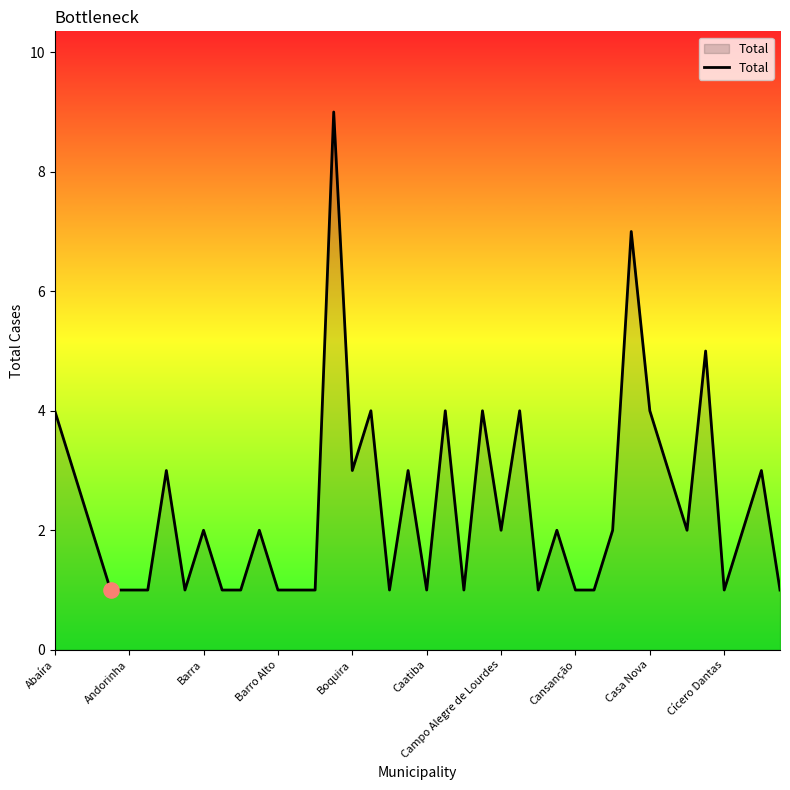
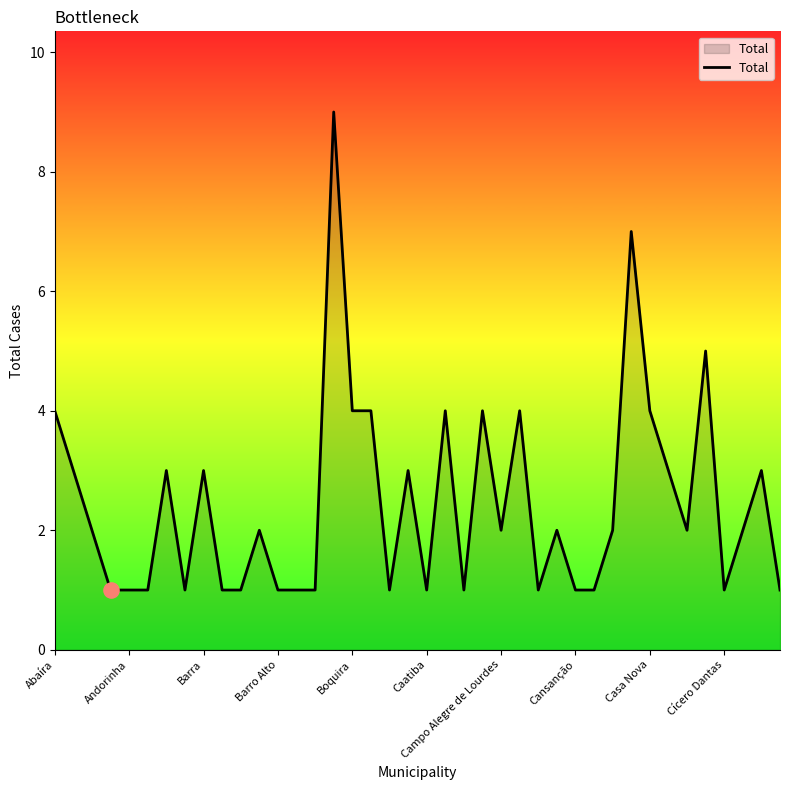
  {
    "Total": {
      "Abaíra": 4,
      "Andorinha": 1,
-     "Barra": 2,
+     "Barra": 3,
      "Barro Alto": 1,
-     "Boquira": 3,
+     "Boquira": 4,
      "Caatiba": 1,
      "Campo Alegre de Lourdes": 2,
      "Cansanção": 1,
      "Casa Nova": 4,
      "Cícero Dantas": 1
    }
  }
